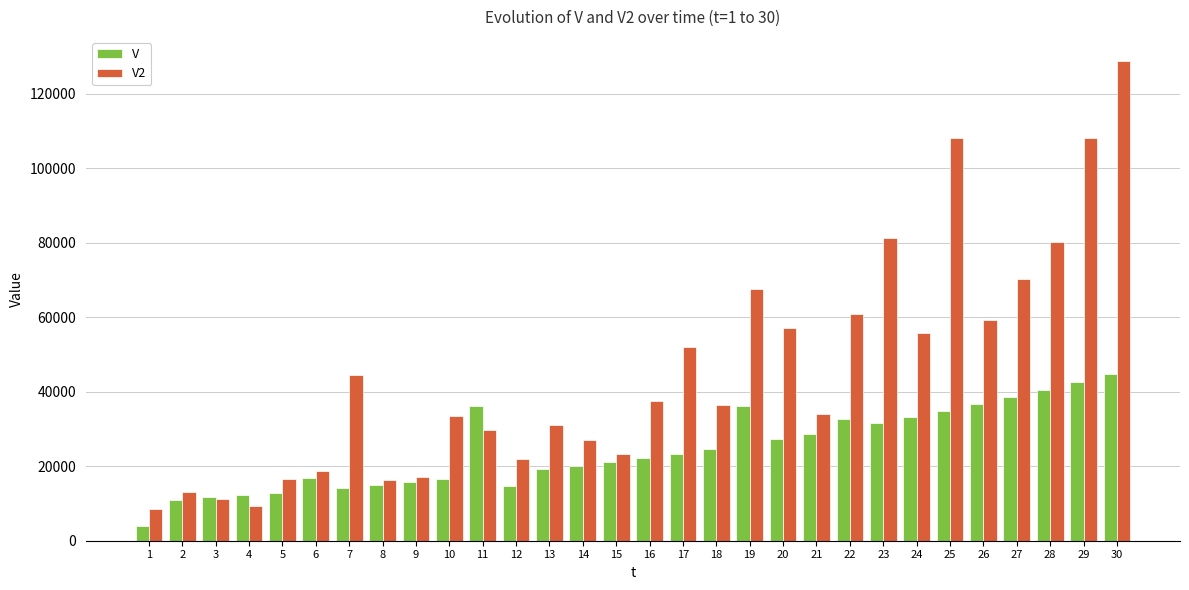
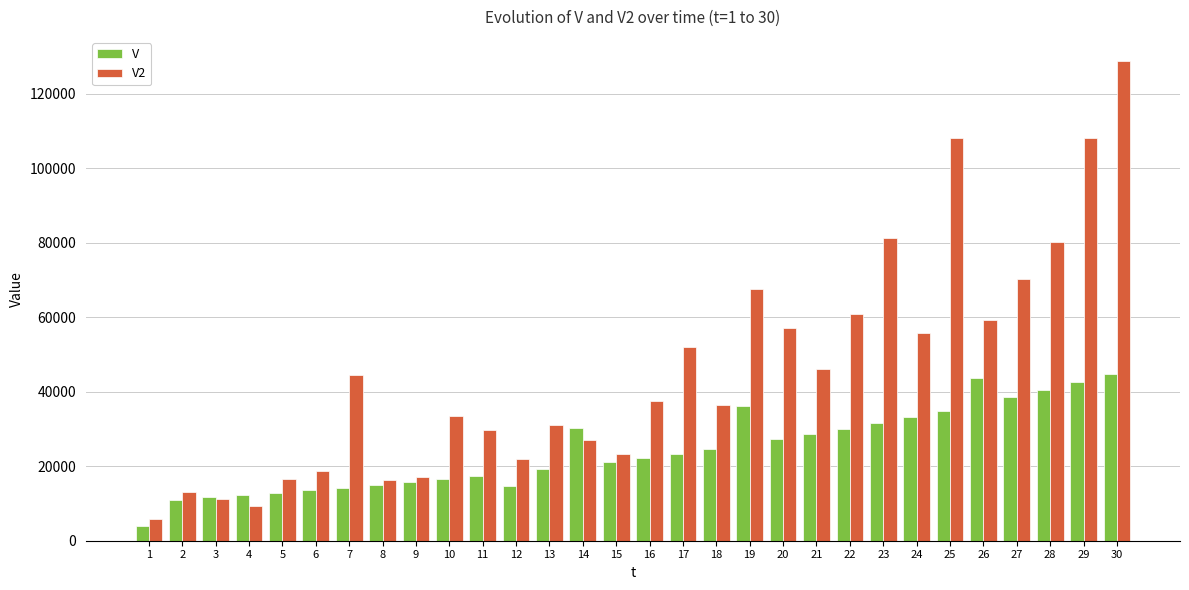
  {
    "V": {
      "1": 4000,
      "2": 11000,
      "3": 12000,
      "4": 12000,
      "5": 13000,
-     "6": 17000,
+     "6": 13000,
      "7": 14000,
      "8": 15000,
      "9": 16000,
      "10": 16000,
-     "11": 36000,
+     "11": 17000,
      "12": 15000,
      "13": 19000,
-     "14": 20000,
+     "14": 30000,
      "15": 21000,
      "16": 22000,
      "17": 23000,
      "18": 25000,
      "19": 36000,
      "20": 27000,
      "21": 29000,
-     "22": 33000,
+     "22": 30000,
      "23": 32000,
      "24": 33000,
      "25": 35000,
-     "26": 37000,
+     "26": 44000,
      "27": 39000,
      "28": 41000,
      "29": 43000,
      "30": 45000
    },
    "V2": {
-     "1": 9000,
+     "1": 6000,
      "2": 13000,
      "3": 11000,
      "4": 9000,
      "5": 17000,
      "6": 19000,
      "7": 45000,
      "8": 16000,
      "9": 17000,
      "10": 33000,
      "11": 30000,
      "12": 22000,
      "13": 31000,
      "14": 27000,
      "15": 23000,
      "16": 37000,
      "17": 52000,
      "18": 36000,
      "19": 67000,
      "20": 57000,
-     "21": 34000,
+     "21": 46000,
      "22": 61000,
      "23": 81000,
      "24": 56000,
      "25": 108000,
      "26": 59000,
      "27": 70000,
      "28": 80000,
      "29": 108000,
      "30": 129000
    }
  }
